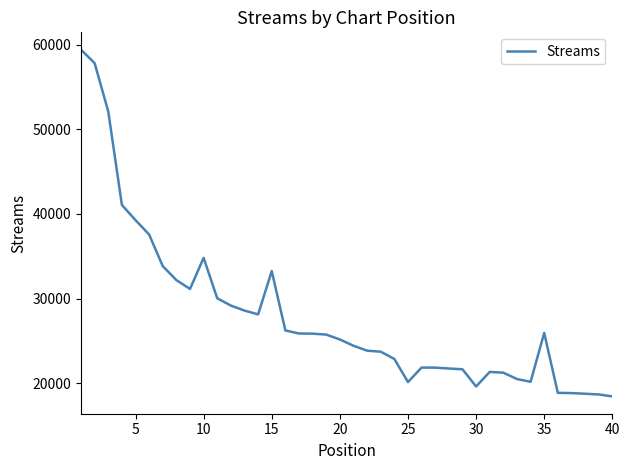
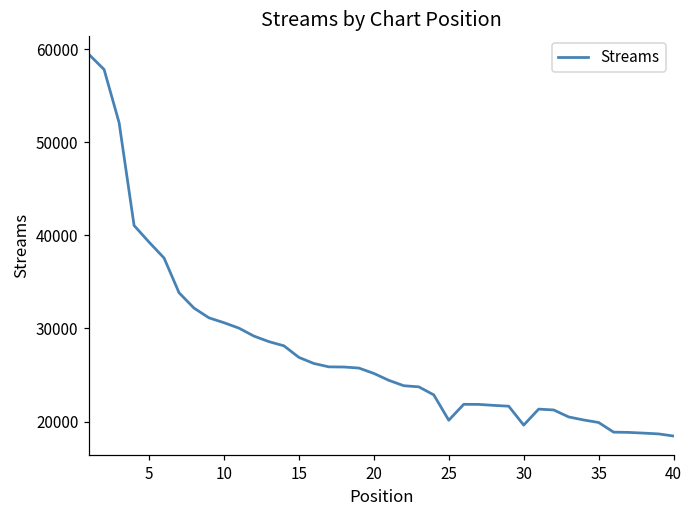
  {
    "5": 39000,
-   "10": 35000,
-   "15": 33000,
+   "10": 31000,
+   "15": 27000,
    "20": 25000,
    "25": 20000,
    "30": 20000,
-   "35": 26000,
+   "35": 20000,
    "40": 18000
  }
